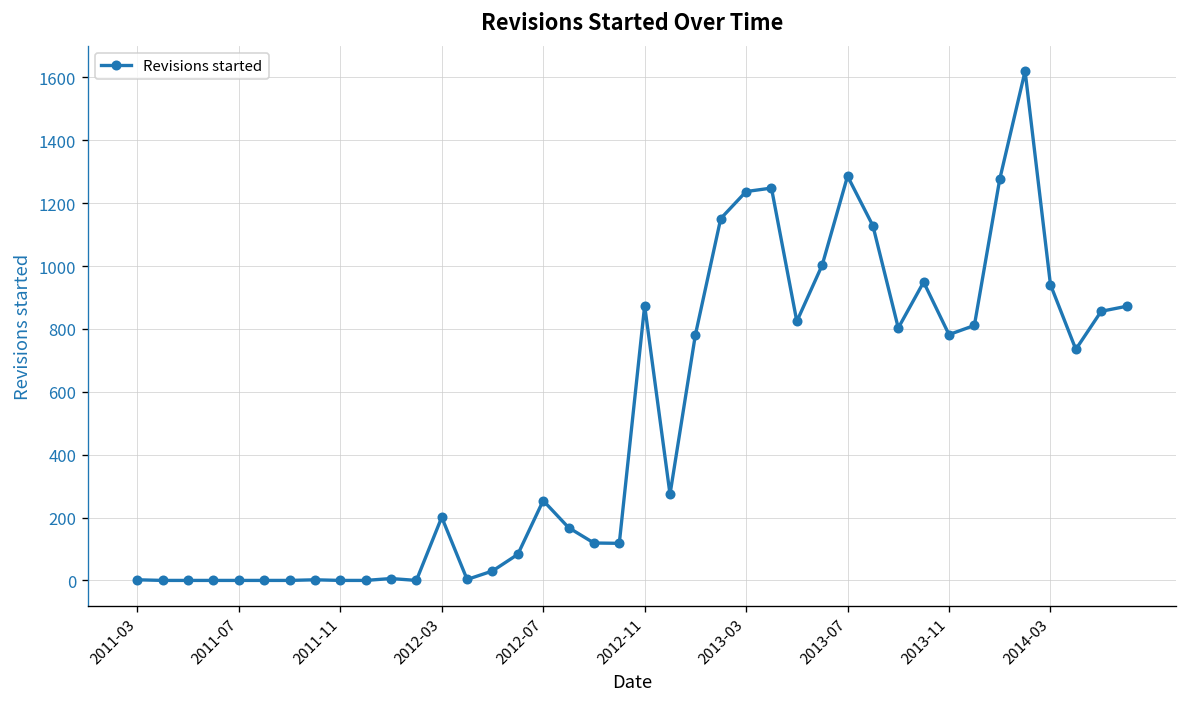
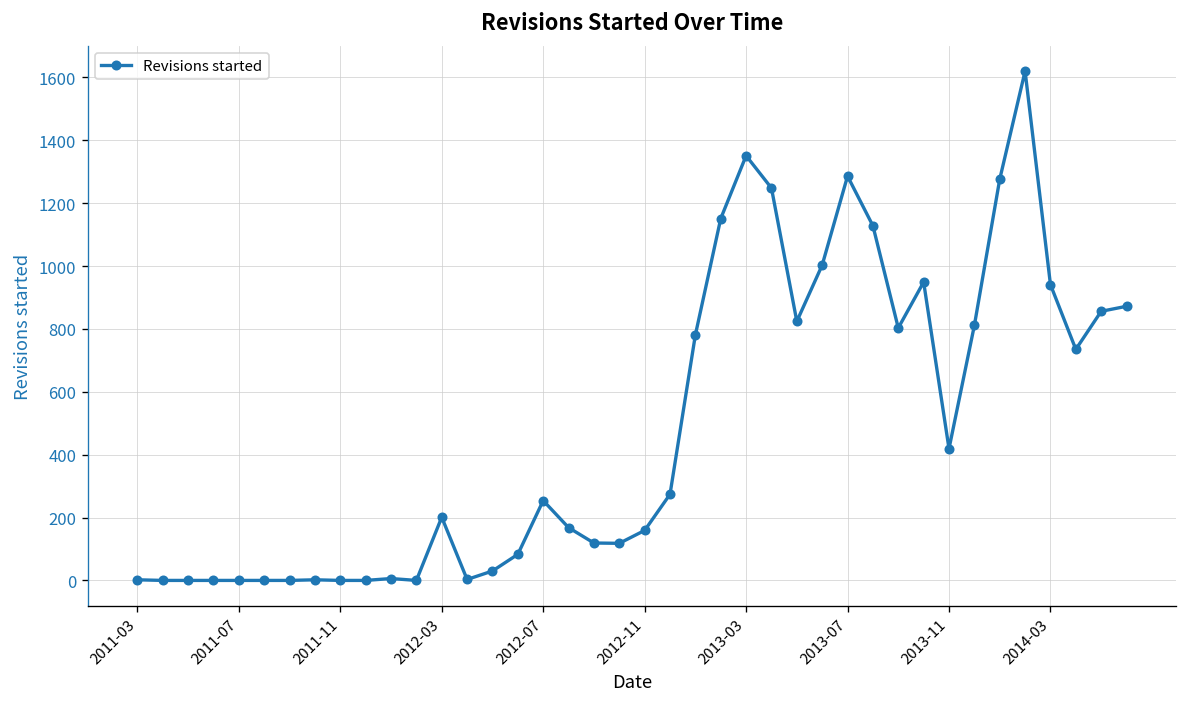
  {
    "2011-03": 0,
    "2011-07": 0,
    "2011-11": 0,
    "2012-03": 200,
    "2012-07": 250,
-   "2012-11": 870,
-   "2013-03": 1240,
+   "2012-11": 160,
+   "2013-03": 1350,
    "2013-07": 1290,
-   "2013-11": 780,
+   "2013-11": 420,
    "2014-03": 940
  }
